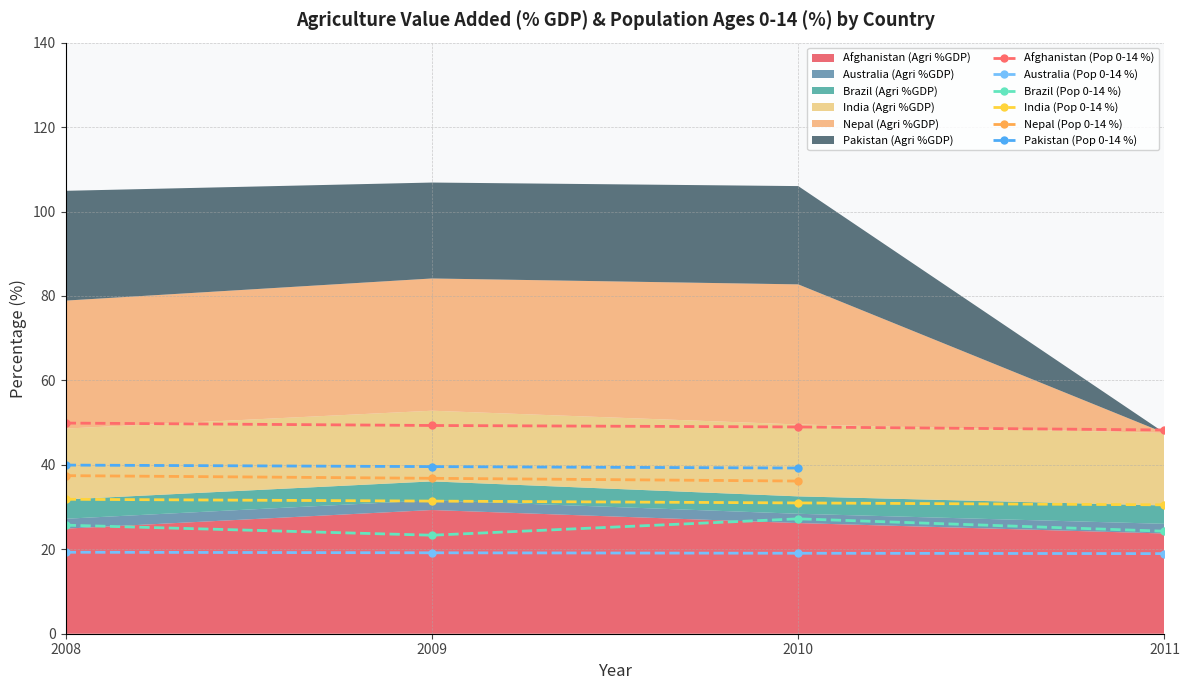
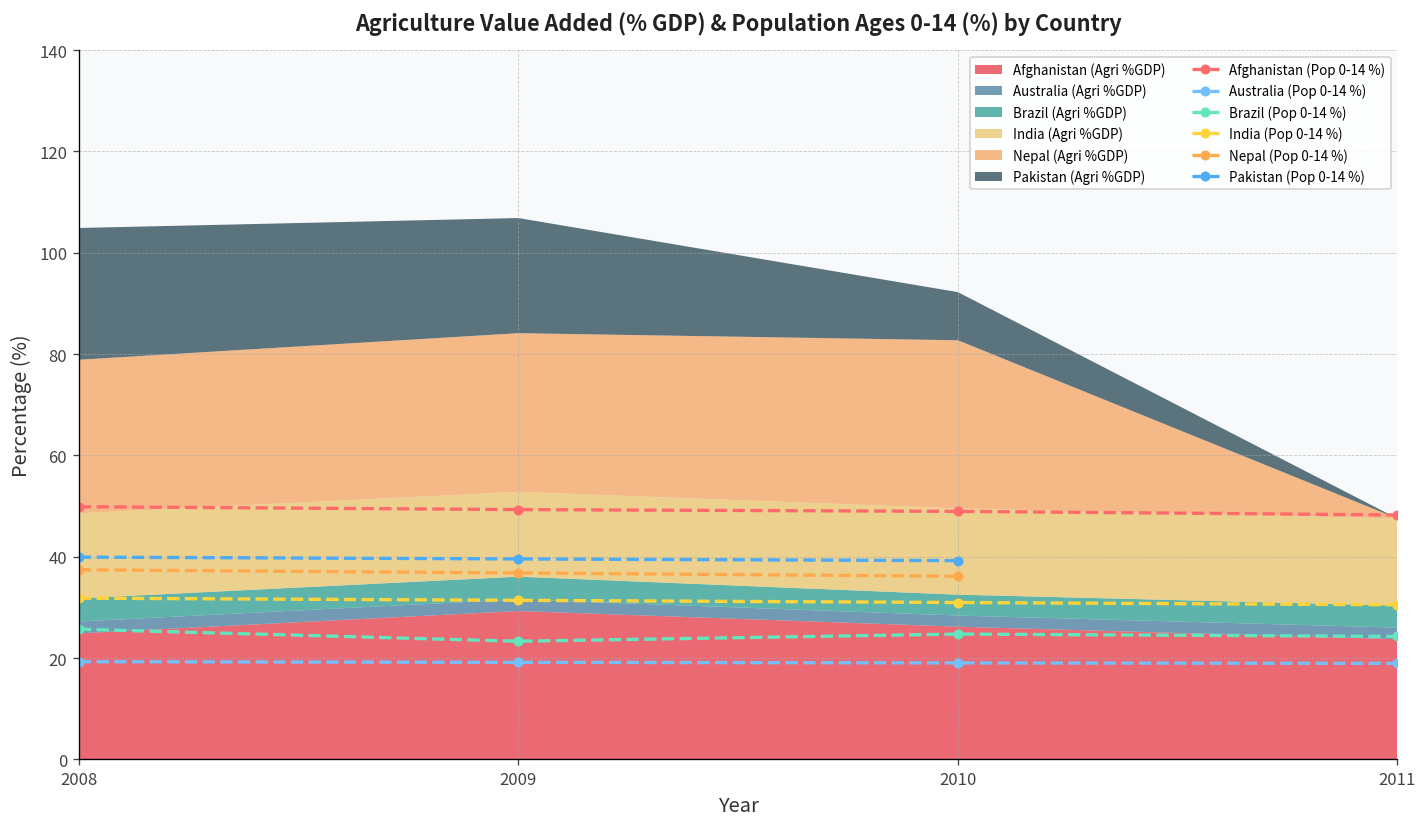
  {
    "Brazil (Pop 0-14 %)": {
      "2008": 26,
      "2009": 23,
-     "2010": 27
+     "2010": 25
    },
    "Pakistan (Agri %GDP)": {
      "2008": 26,
      "2009": 23,
-     "2010": 23
+     "2010": 10
    }
  }
